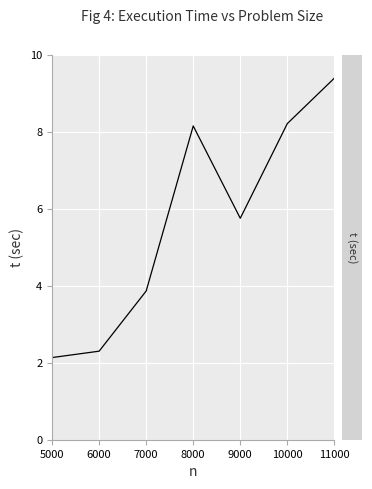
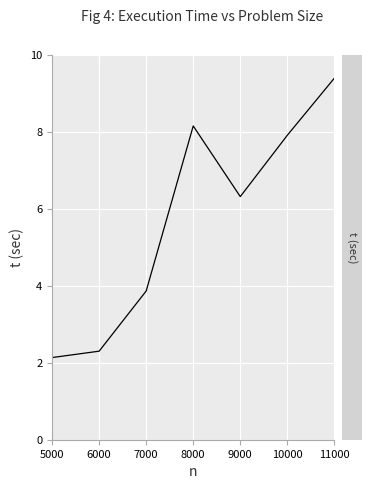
  {
    "5000": 2.1,
    "6000": 2.3,
    "7000": 3.9,
    "8000": 8.2,
-   "9000": 5.8,
-   "10000": 8.2,
+   "9000": 6.3,
+   "10000": 7.9,
    "11000": 9.4
  }
